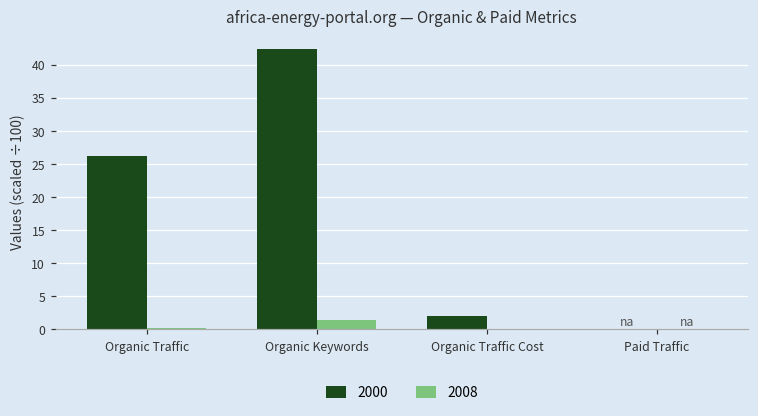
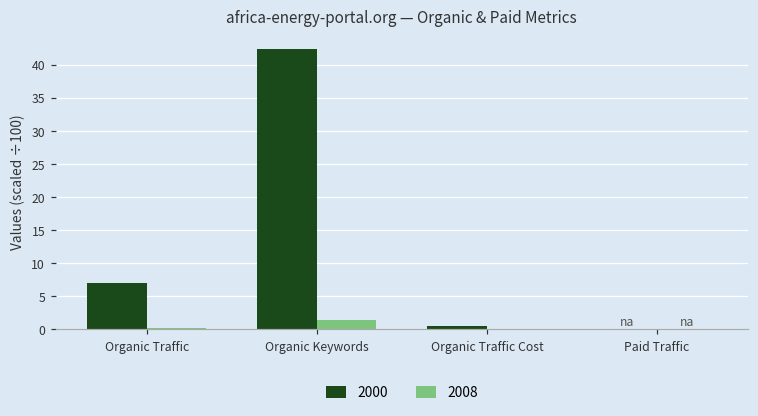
  {
    "2000": {
-     "Organic Traffic": 26,
+     "Organic Traffic": 7,
      "Organic Keywords": 42,
-     "Organic Traffic Cost": 2,
+     "Organic Traffic Cost": 0,
      "Paid Traffic": 0
    },
    "2008": {
      "Organic Keywords": 1,
      "Organic Traffic Cost": 0,
      "Paid Traffic": 0
    }
  }
